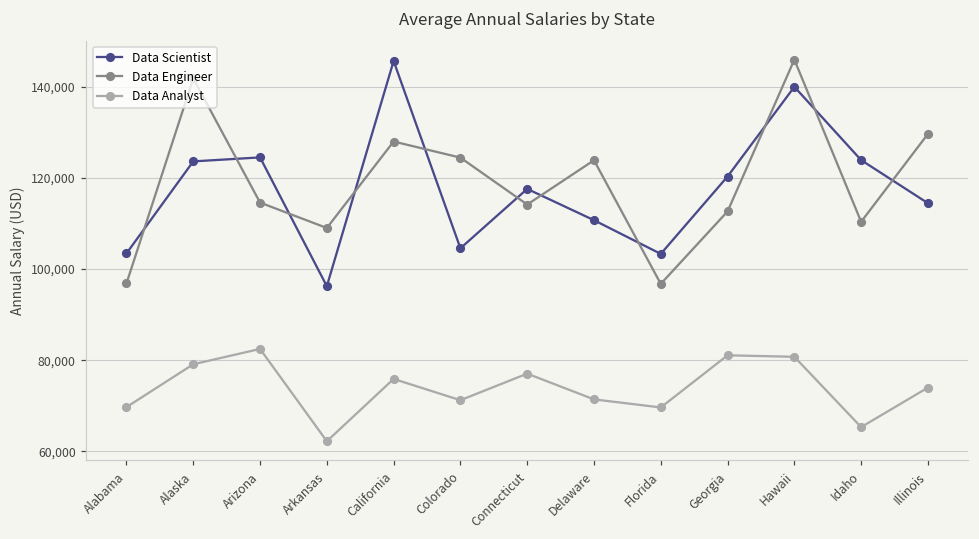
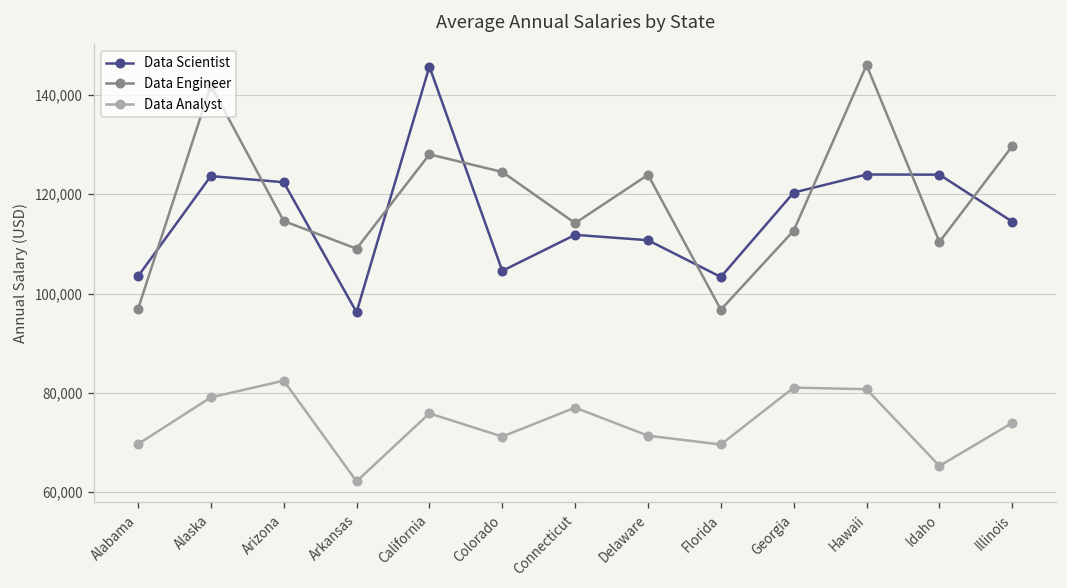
  {
    "Data Scientist": {
      "Alabama": "103,000",
      "Alaska": "124,000",
-     "Arizona": "125,000",
+     "Arizona": "122,000",
      "Arkansas": "96,000",
      "California": "146,000",
      "Colorado": "105,000",
-     "Connecticut": "118,000",
+     "Connecticut": "112,000",
      "Delaware": "111,000",
      "Florida": "103,000",
      "Georgia": "120,000",
-     "Hawaii": "140,000",
+     "Hawaii": "124,000",
      "Idaho": "124,000",
      "Illinois": "114,000"
    }
  }
